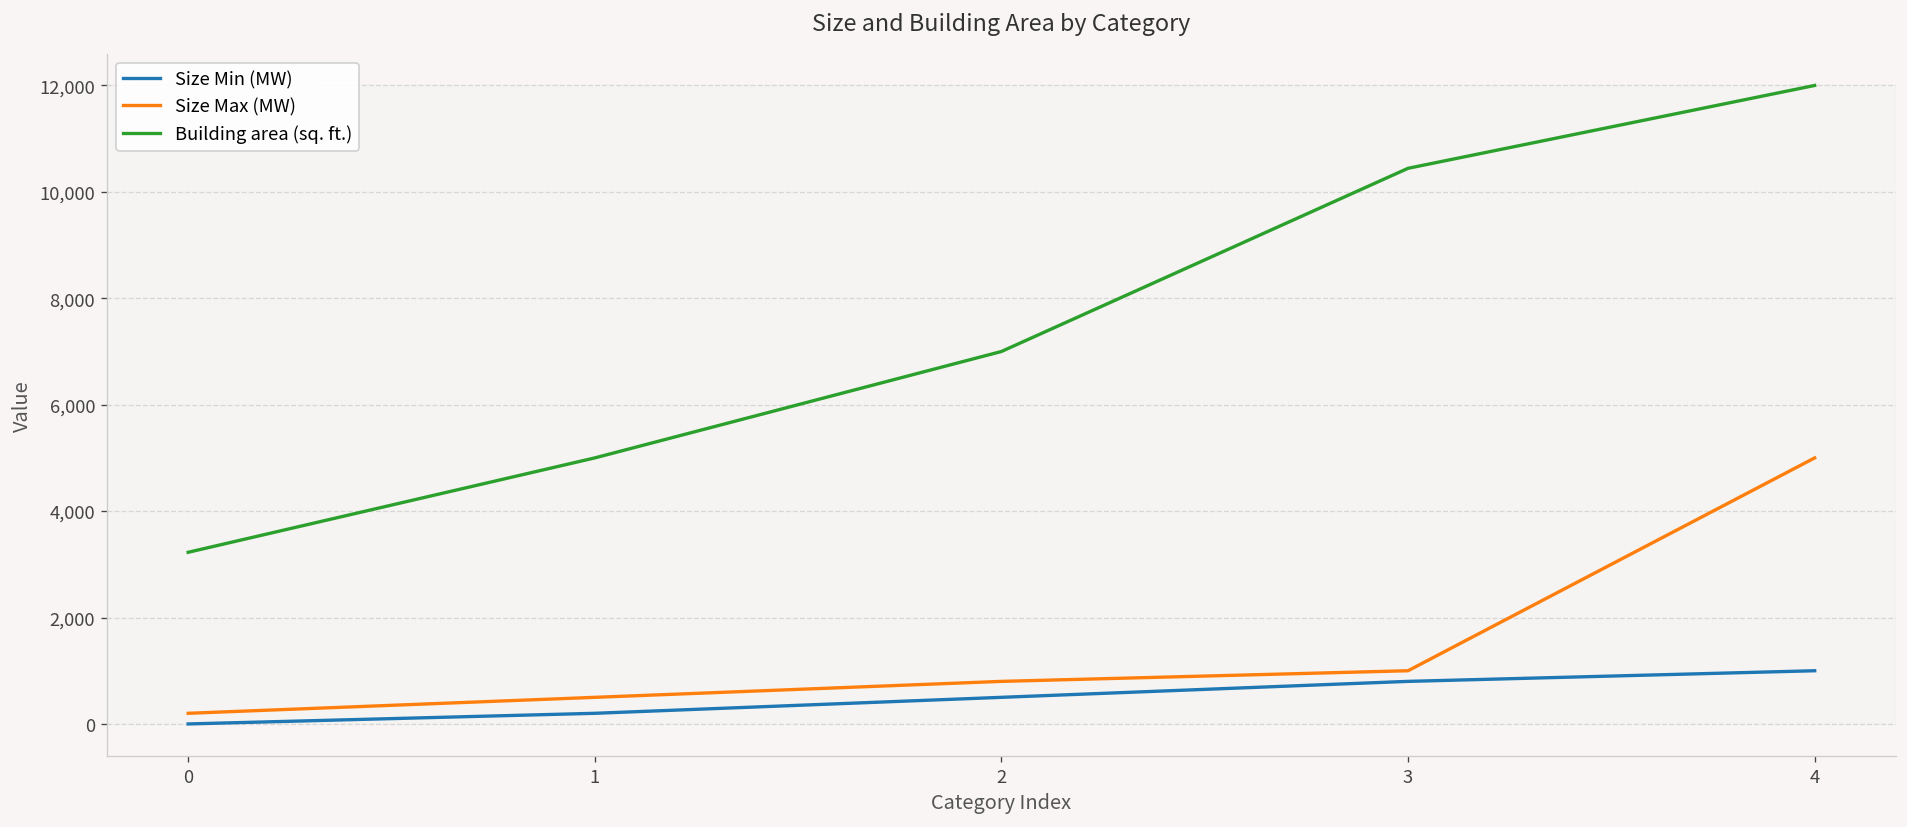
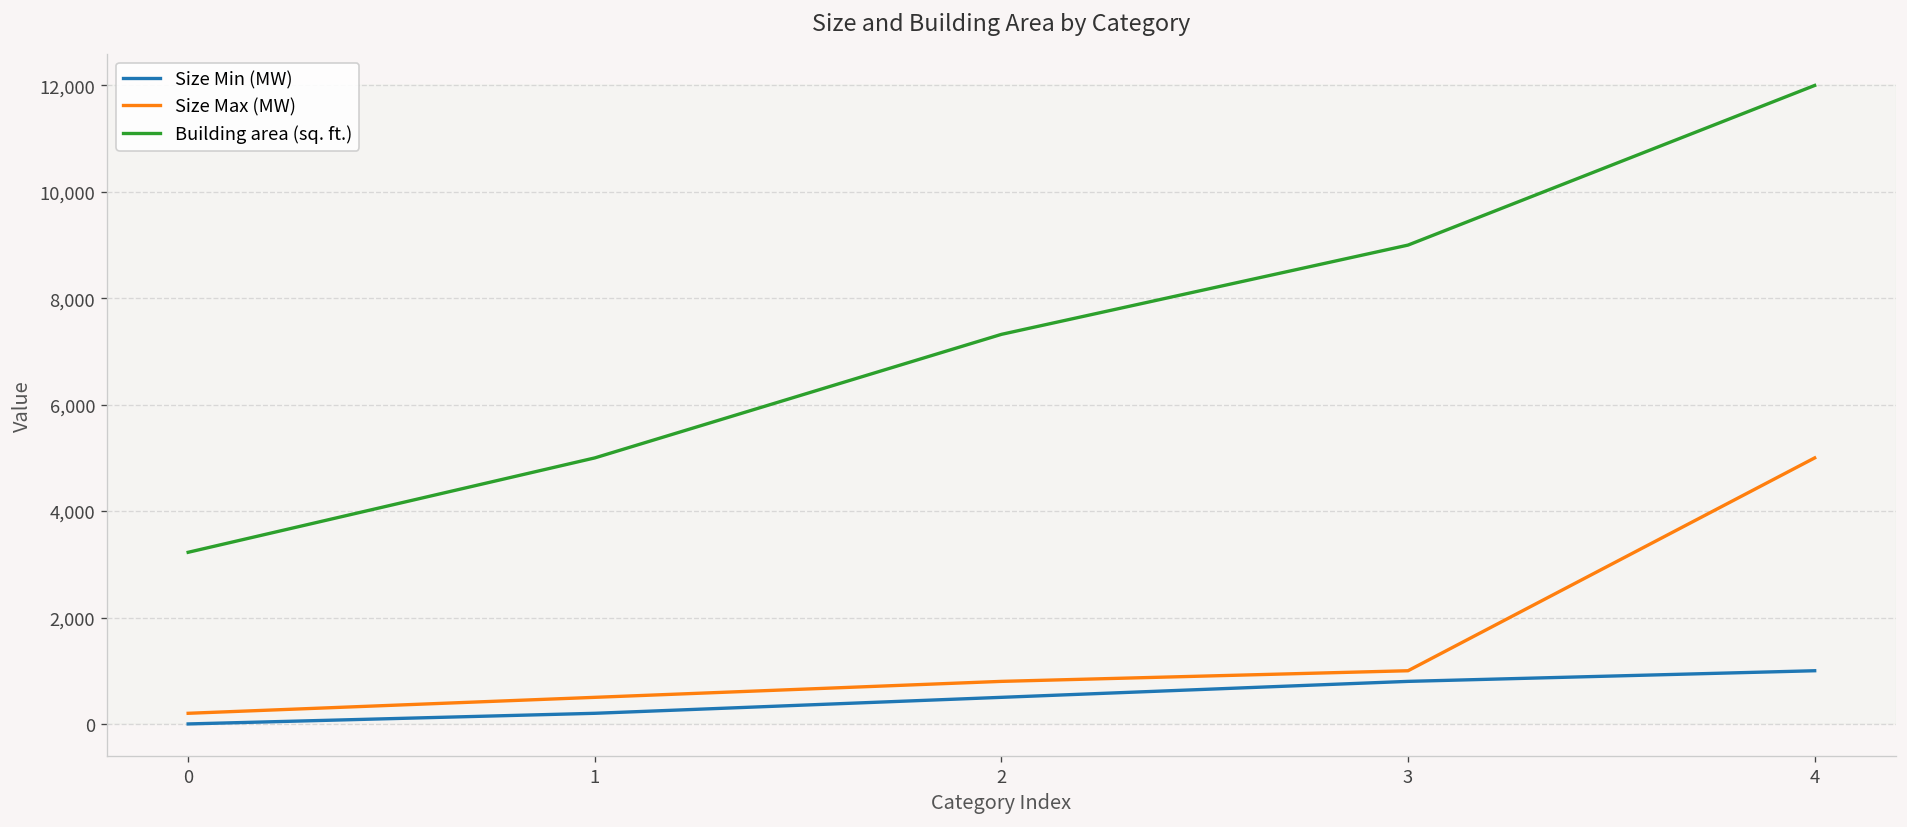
  {
    "Size Min (MW)": {
      "0": "0",
      "1": "200",
      "2": "500",
      "3": "800",
      "4": "1,000"
    },
    "Size Max (MW)": {
      "0": "200",
      "1": "500",
      "2": "800",
      "3": "1,000",
      "4": "5,000"
    },
    "Building area (sq. ft.)": {
      "0": "3,200",
      "1": "5,000",
-     "2": "7,000",
-     "3": "10,400",
+     "2": "7,300",
+     "3": "9,000",
      "4": "12,000"
    }
  }
